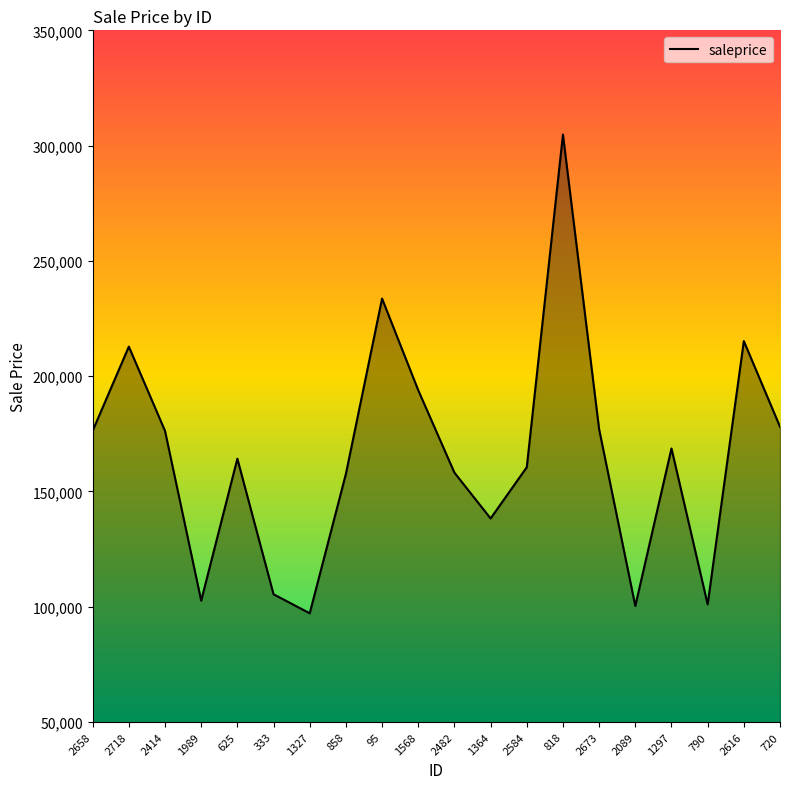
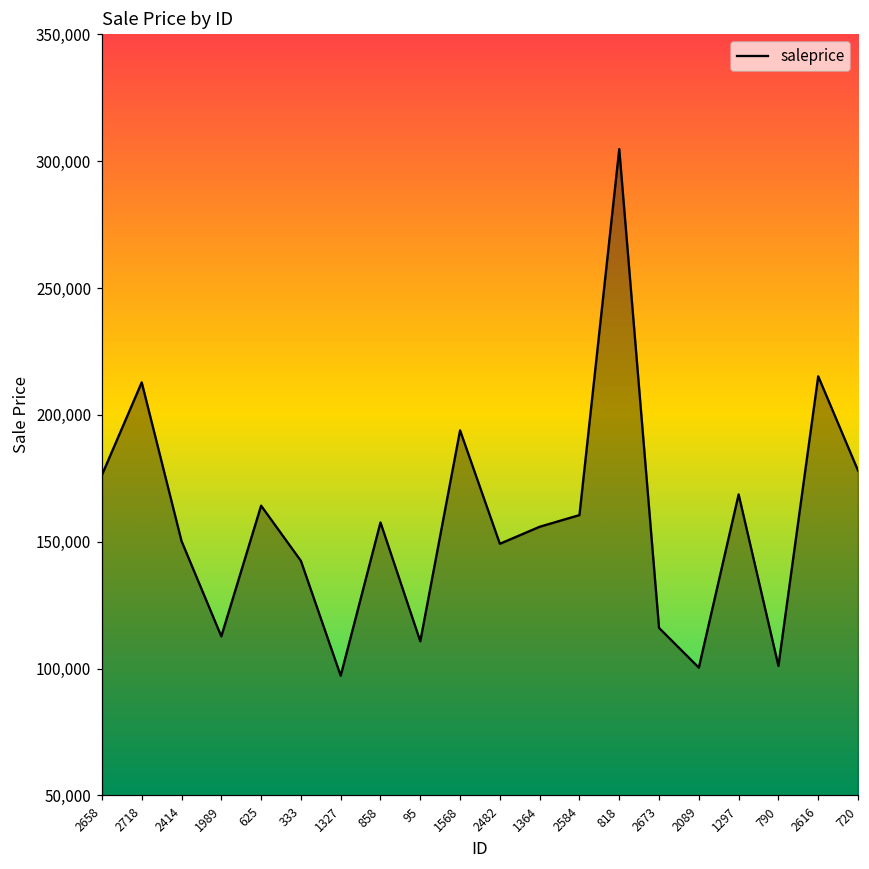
  {
    "2658": "176,000",
    "2718": "213,000",
-   "2414": "176,000",
-   "1989": "103,000",
+   "2414": "150,000",
+   "1989": "113,000",
    "625": "164,000",
-   "333": "105,000",
+   "333": "142,000",
    "1327": "97,000",
    "858": "158,000",
-   "95": "234,000",
+   "95": "111,000",
    "1568": "194,000",
-   "2482": "158,000",
-   "1364": "138,000",
+   "2482": "149,000",
+   "1364": "156,000",
    "2584": "161,000",
    "818": "305,000",
-   "2673": "177,000",
+   "2673": "116,000",
    "2089": "100,000",
    "1297": "169,000",
    "790": "101,000",
    "2616": "215,000",
    "720": "178,000"
  }
